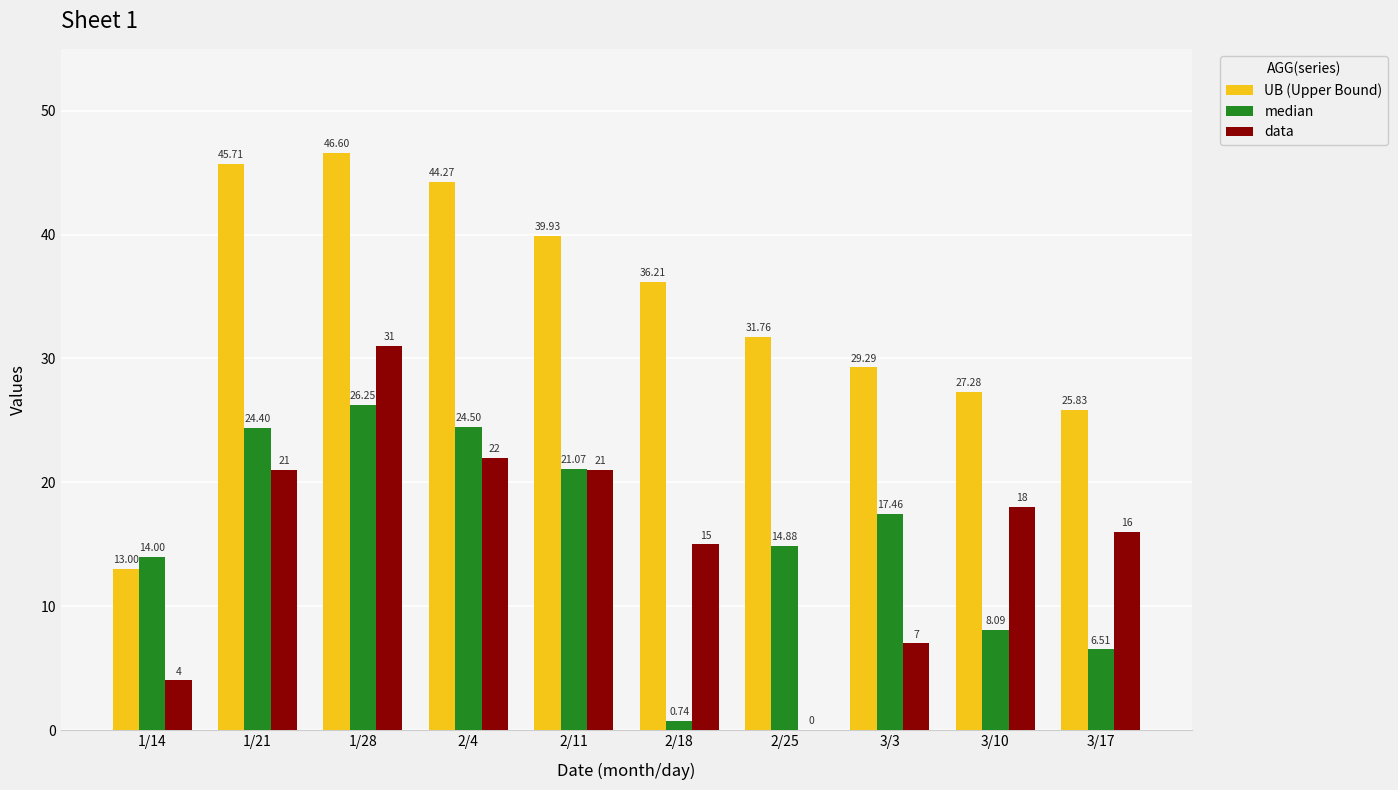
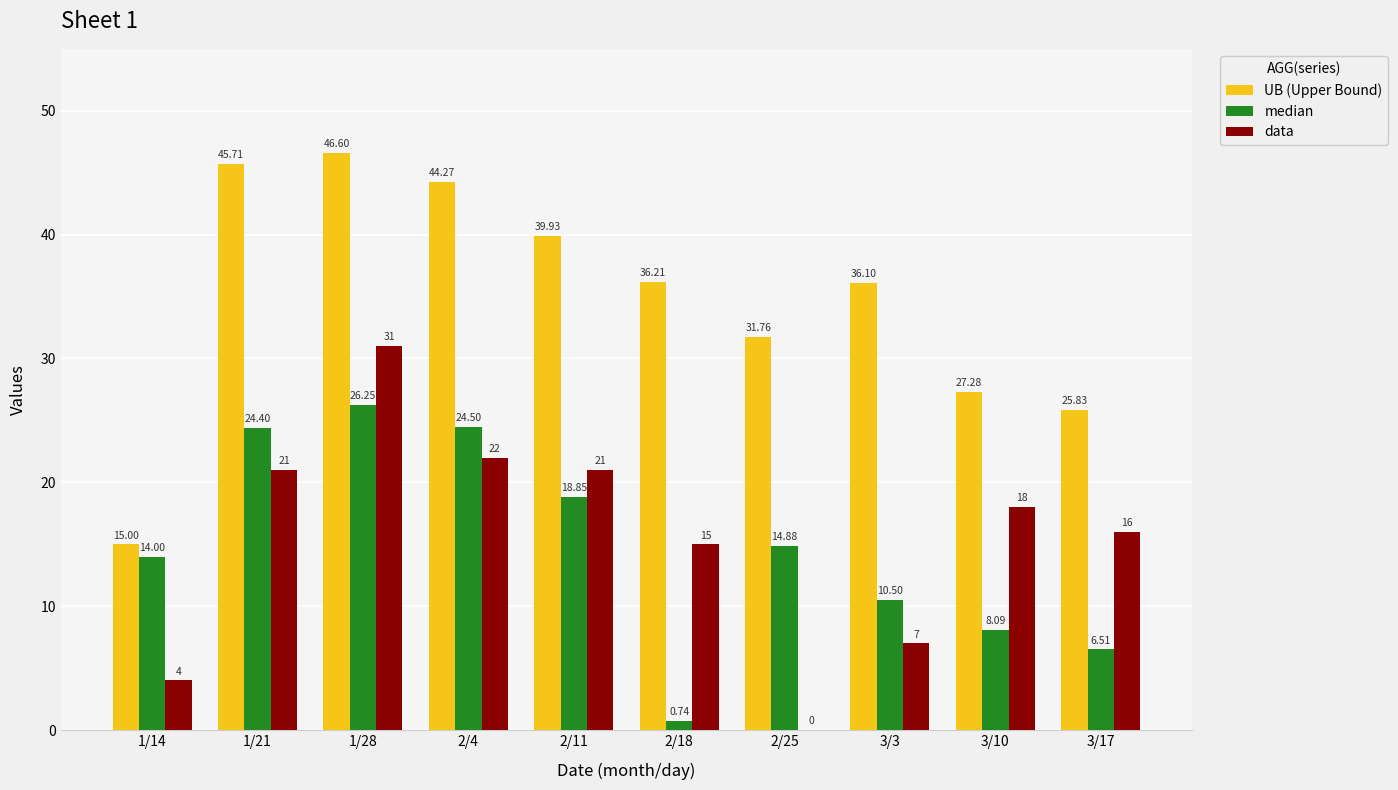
  {
    "UB (Upper Bound)": {
-     "1/14": 13.00,
+     "1/14": 15.00,
      "1/21": 45.71,
      "1/28": 46.60,
      "2/4": 44.27,
      "2/11": 39.93,
      "2/18": 36.21,
      "2/25": 31.76,
-     "3/3": 29.29,
+     "3/3": 36.10,
      "3/10": 27.28,
      "3/17": 25.83
    },
    "median": {
      "1/14": 14.00,
      "1/21": 24.40,
      "1/28": 26.25,
      "2/4": 24.50,
-     "2/11": 21.07,
+     "2/11": 18.85,
      "2/18": 0.74,
      "2/25": 14.88,
-     "3/3": 17.46,
+     "3/3": 10.50,
      "3/10": 8.09,
      "3/17": 6.51
    },
    "data": {
      "1/14": 4,
      "1/21": 21,
      "1/28": 31,
      "2/4": 22,
      "2/11": 21,
      "2/18": 15,
      "2/25": 0,
      "3/3": 7,
      "3/10": 18,
      "3/17": 16
    }
  }
